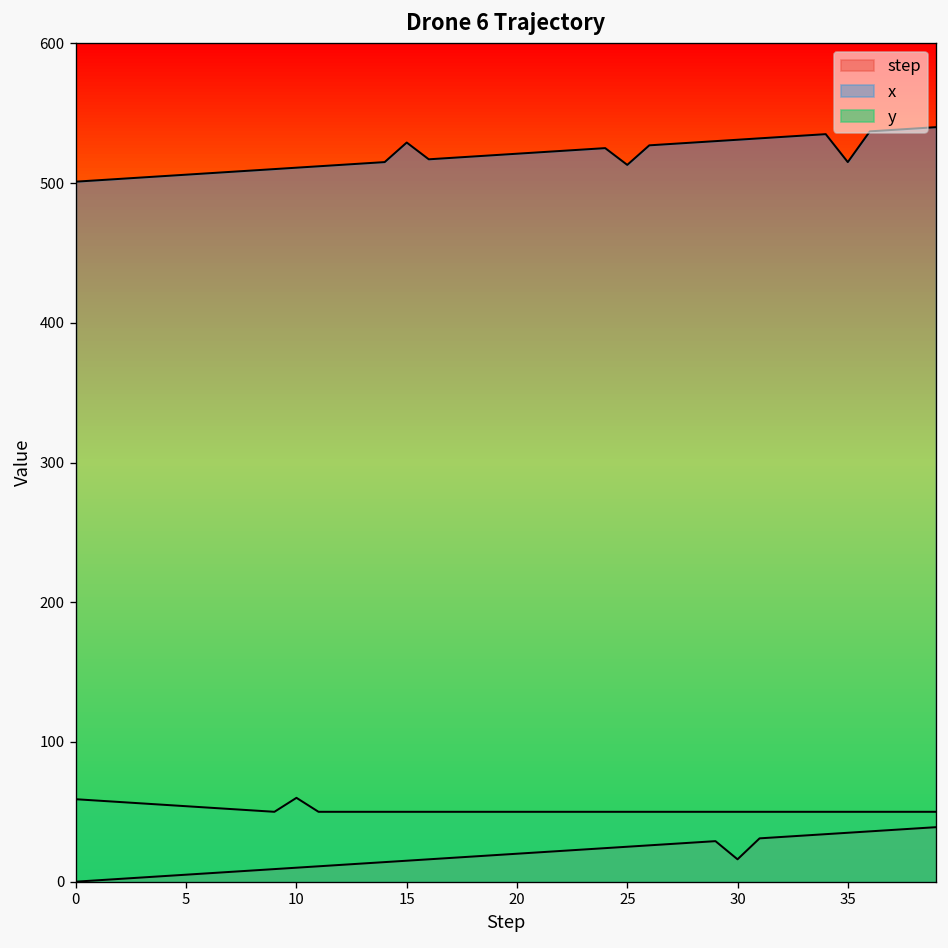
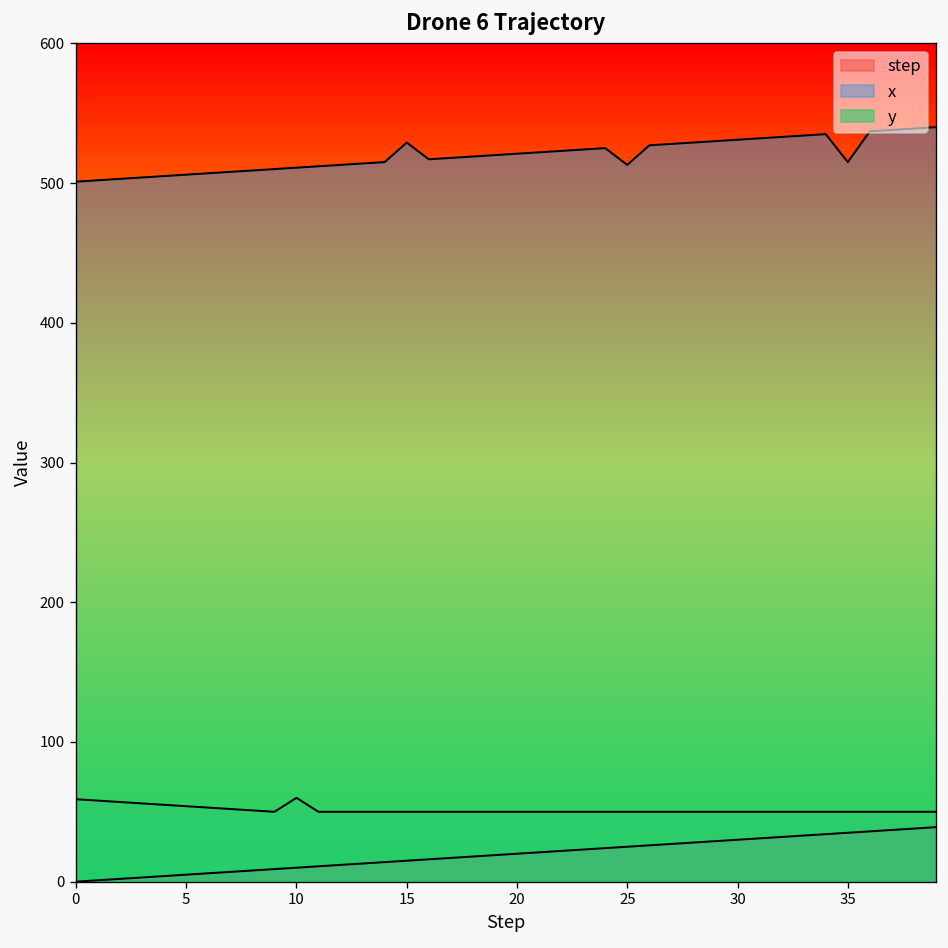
  {
    "step": {
      "0": 0,
      "5": 5,
      "10": 10,
      "15": 15,
      "20": 20,
      "25": 25,
-     "30": 16,
+     "30": 30,
      "35": 35
    },
    "x": {
      "0": 501,
      "5": 506,
      "10": 511,
      "15": 529,
      "20": 521,
      "25": 513,
      "30": 531,
      "35": 515
    },
    "y": {
      "0": 59,
      "5": 54,
      "10": 60,
      "15": 50,
      "20": 50,
      "25": 50,
      "30": 50,
      "35": 50
    }
  }
